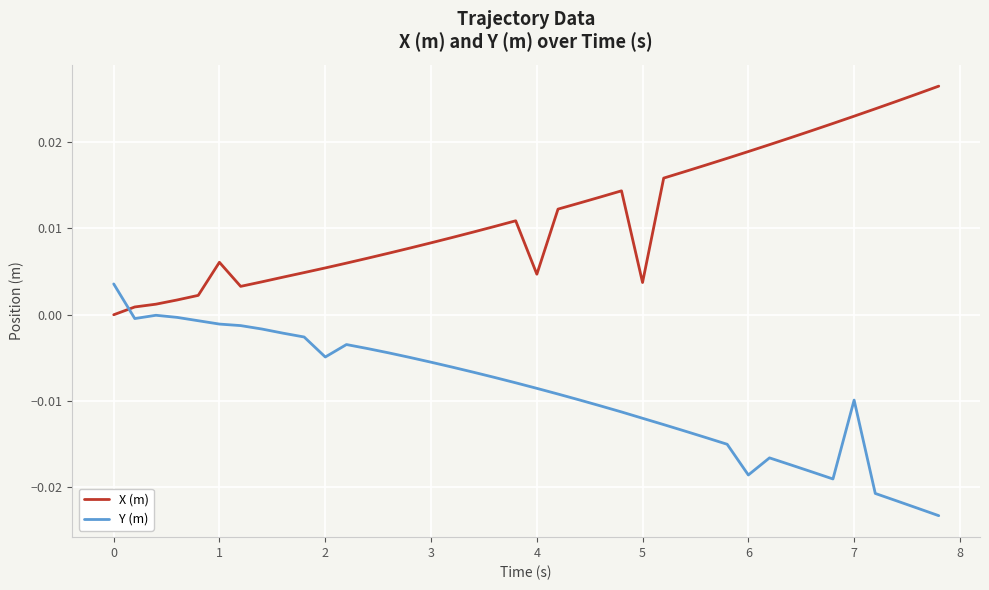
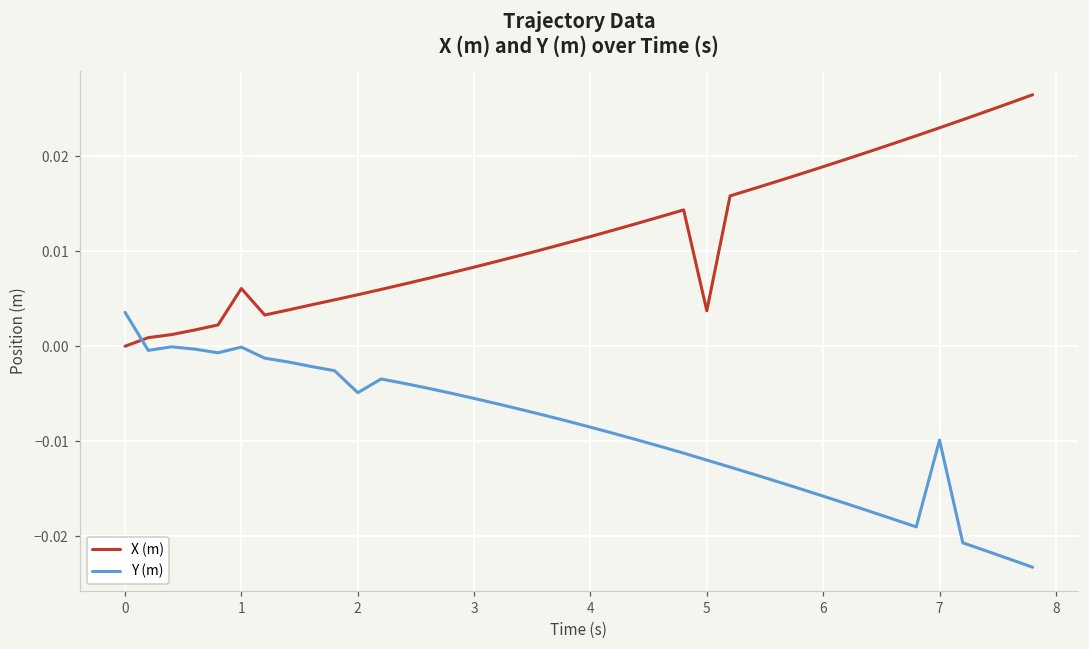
  {
    "X (m)": {
      "0": 0.000,
      "1": 0.006,
      "2": 0.005,
      "3": 0.008,
-     "4": 0.005,
+     "4": 0.012,
      "5": 0.004,
      "6": 0.019,
      "7": 0.023
    },
    "Y (m)": {
      "0": 0.004,
-     "1": -0.001,
+     "1": 0.000,
      "2": -0.005,
      "3": -0.006,
      "4": -0.009,
      "5": -0.012,
-     "6": -0.019,
+     "6": -0.016,
      "7": -0.010
    }
  }
